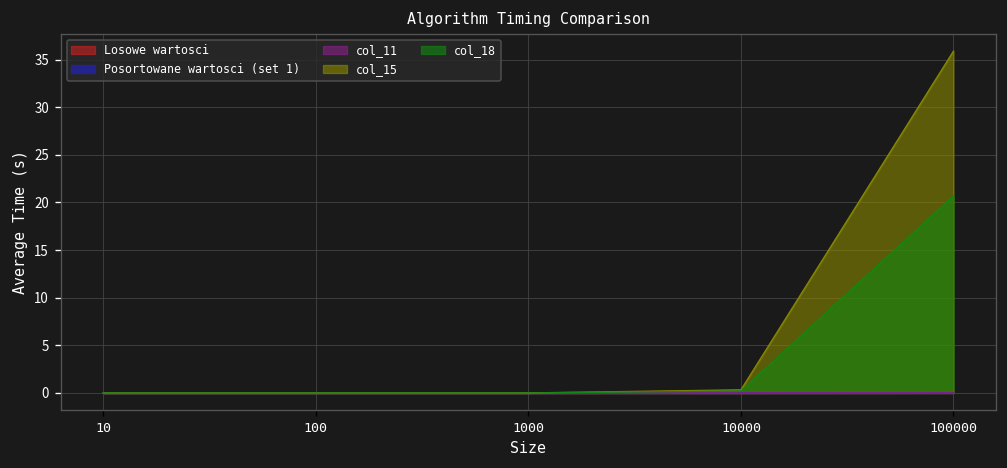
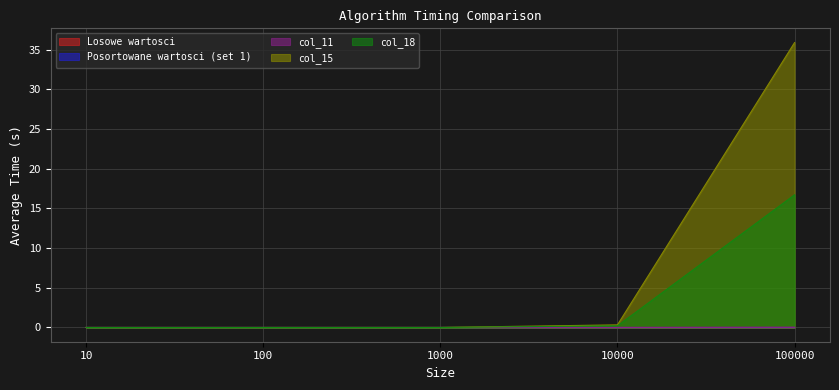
  {
    "col_11": {
      "100000": 0
    },
    "col_15": {
      "100000": 36
    },
    "col_18": {
-     "100000": 21
+     "100000": 17
    }
  }
